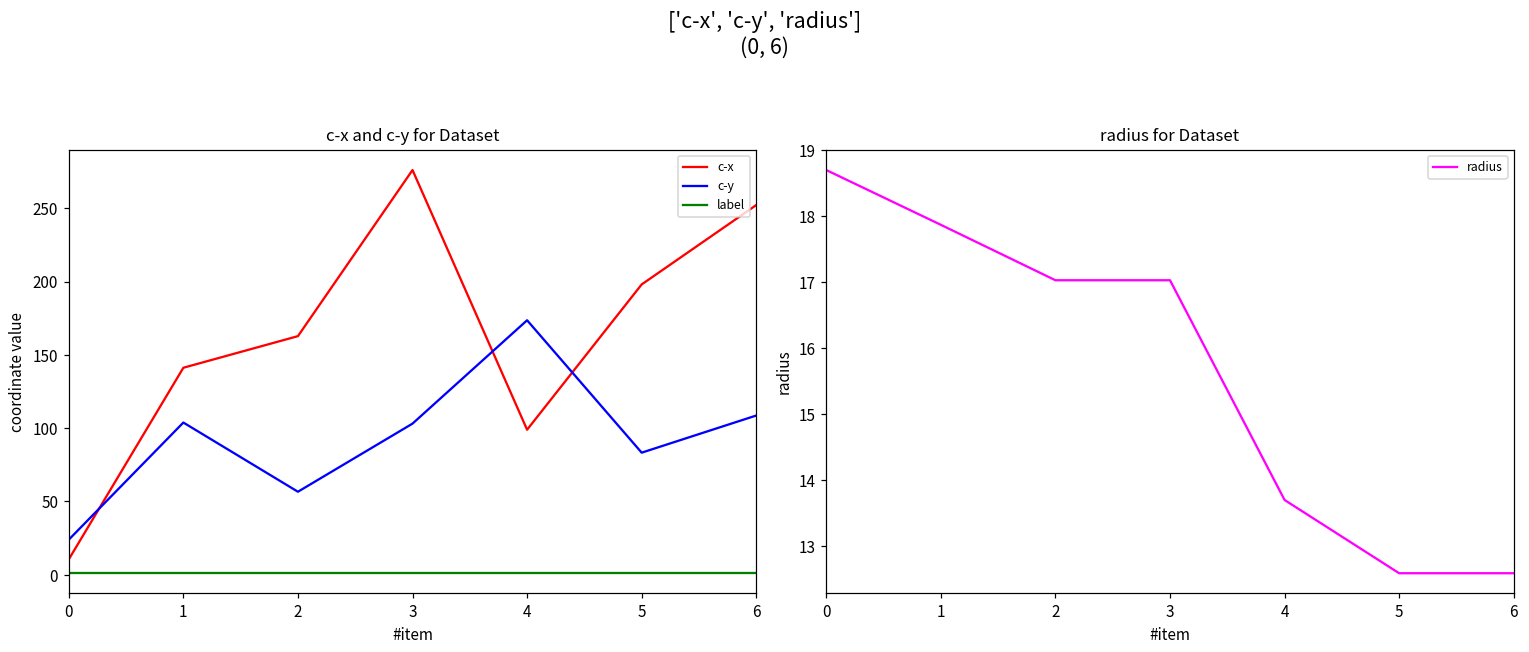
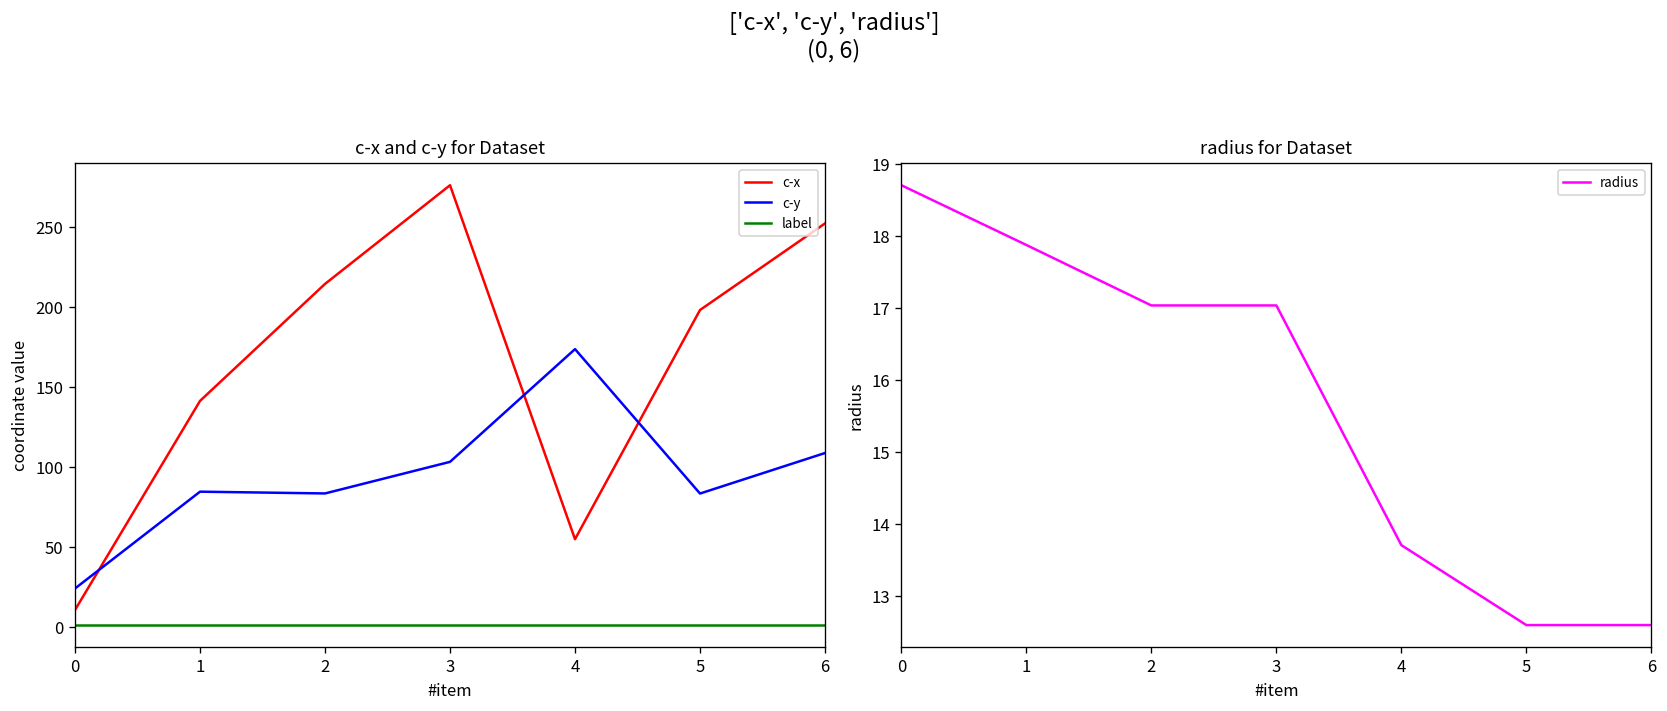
  {
    "c-x and c-y for Dataset": {
      "c-x": {
        "0": 10,
        "1": 141,
-       "2": 163,
+       "2": 214,
        "3": 276,
-       "4": 99,
+       "4": 55,
        "5": 198,
        "6": 252
      },
      "c-y": {
        "0": 24,
-       "1": 104,
-       "2": 57,
+       "1": 84,
+       "2": 83,
        "3": 103,
        "4": 174,
        "5": 83,
        "6": 109
      },
      "label": {
        "0": 1,
        "1": 1,
        "2": 1,
        "3": 1,
        "4": 1,
        "5": 1,
        "6": 1
      }
    },
    "radius for Dataset": {
      "0": 18.7,
      "1": 17.9,
      "2": 17.0,
      "3": 17.0,
      "4": 13.7,
      "5": 12.6,
      "6": 12.6
    }
  }
